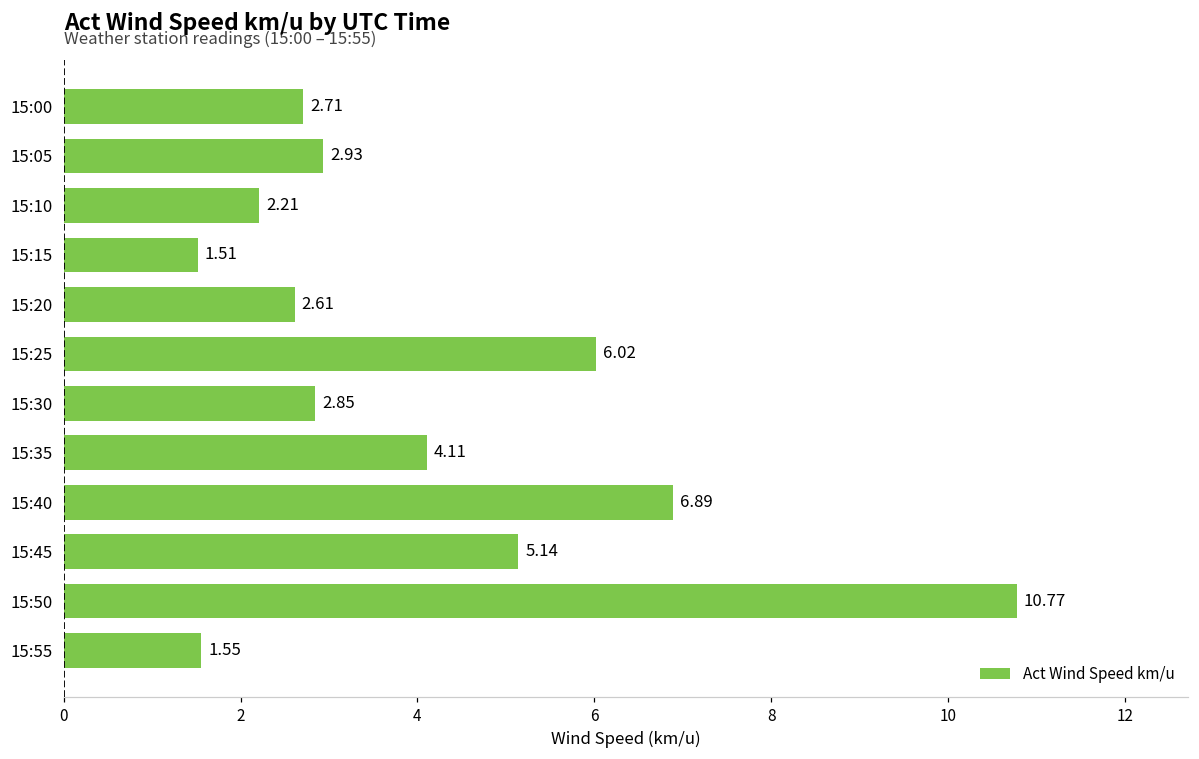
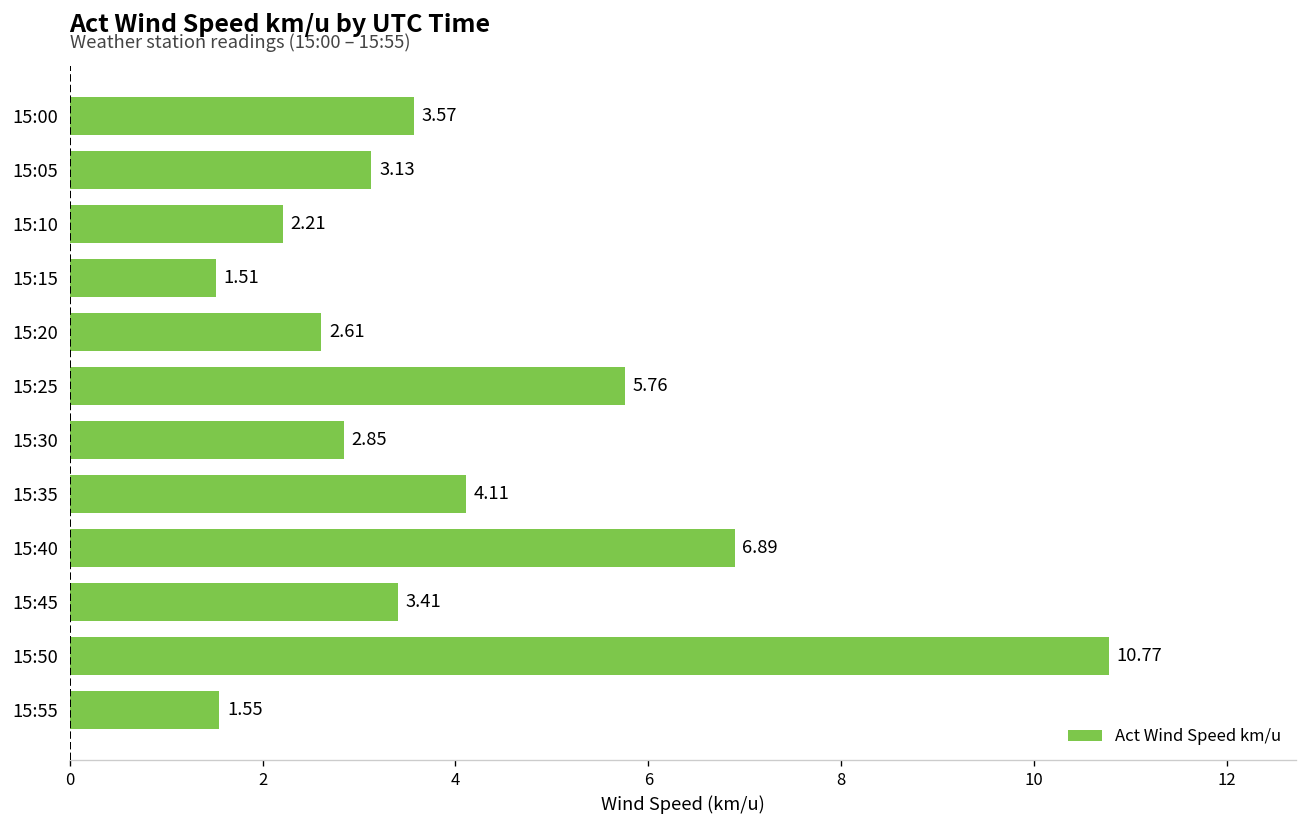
  {
-   "15:00": 2.71,
-   "15:05": 2.93,
+   "15:00": 3.57,
+   "15:05": 3.13,
    "15:10": 2.21,
    "15:15": 1.51,
    "15:20": 2.61,
-   "15:25": 6.02,
+   "15:25": 5.76,
    "15:30": 2.85,
    "15:35": 4.11,
    "15:40": 6.89,
-   "15:45": 5.14,
+   "15:45": 3.41,
    "15:50": 10.77,
    "15:55": 1.55
  }
